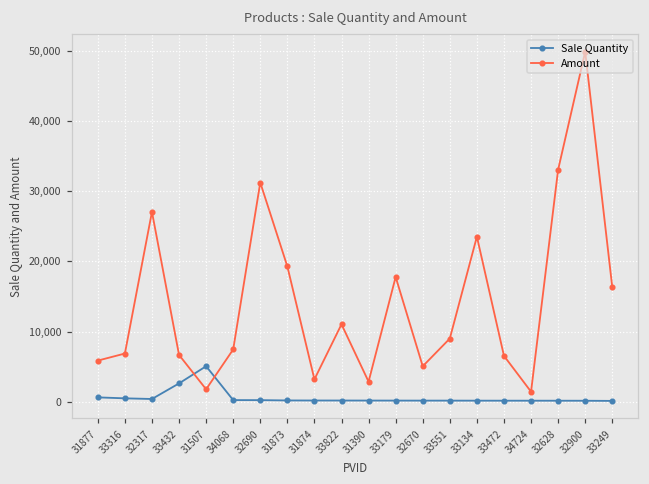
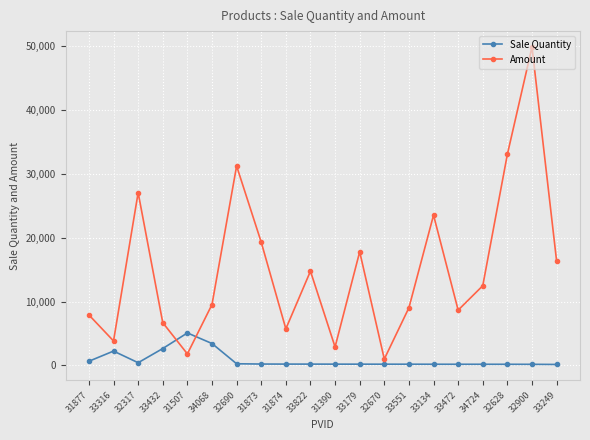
  {
    "Sale Quantity": {
      "31877": "1,000",
-     "33316": "1,000",
+     "33316": "2,000",
      "32317": "0",
      "33432": "3,000",
      "31507": "5,000",
-     "34068": "0",
+     "34068": "3,000",
      "32690": "0",
      "31873": "0",
      "31874": "0",
      "33822": "0",
      "31390": "0",
      "33179": "0",
      "32670": "0",
      "33551": "0",
      "33134": "0",
      "33472": "0",
      "34724": "0",
      "32628": "0",
      "32900": "0",
      "33249": "0"
    },
    "Amount": {
-     "31877": "6,000",
-     "33316": "7,000",
+     "31877": "8,000",
+     "33316": "4,000",
      "32317": "27,000",
      "33432": "7,000",
      "31507": "2,000",
-     "34068": "7,000",
+     "34068": "10,000",
      "32690": "31,000",
      "31873": "19,000",
-     "31874": "3,000",
-     "33822": "11,000",
+     "31874": "6,000",
+     "33822": "15,000",
      "31390": "3,000",
      "33179": "18,000",
-     "32670": "5,000",
+     "32670": "1,000",
      "33551": "9,000",
      "33134": "24,000",
-     "33472": "7,000",
-     "34724": "1,000",
+     "33472": "9,000",
+     "34724": "12,000",
      "32628": "33,000",
      "33249": "16,000"
    }
  }
